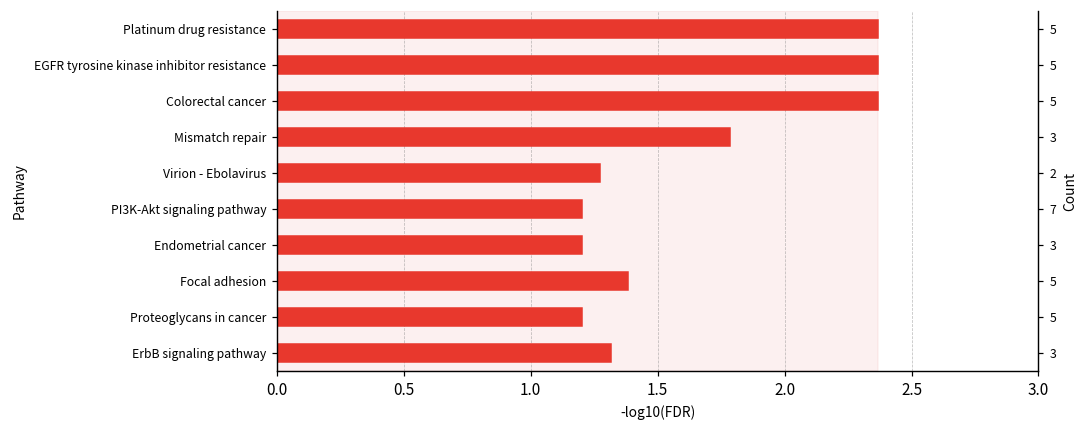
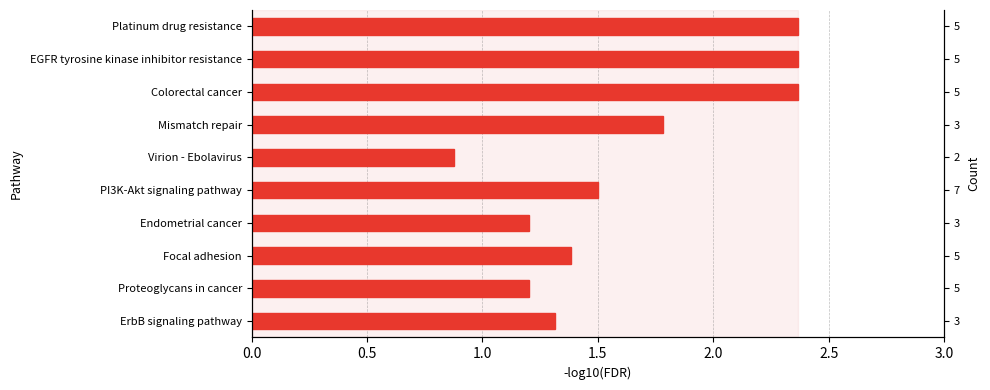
  {
    "Platinum drug resistance": 2.37,
    "EGFR tyrosine kinase inhibitor resistance": 2.37,
    "Colorectal cancer": 2.37,
    "Mismatch repair": 1.78,
-   "Virion - Ebolavirus": 1.27,
-   "PI3K-Akt signaling pathway": 1.20,
+   "Virion - Ebolavirus": 0.88,
+   "PI3K-Akt signaling pathway": 1.50,
    "Endometrial cancer": 1.20,
    "Focal adhesion": 1.38,
    "Proteoglycans in cancer": 1.20,
    "ErbB signaling pathway": 1.32
  }
